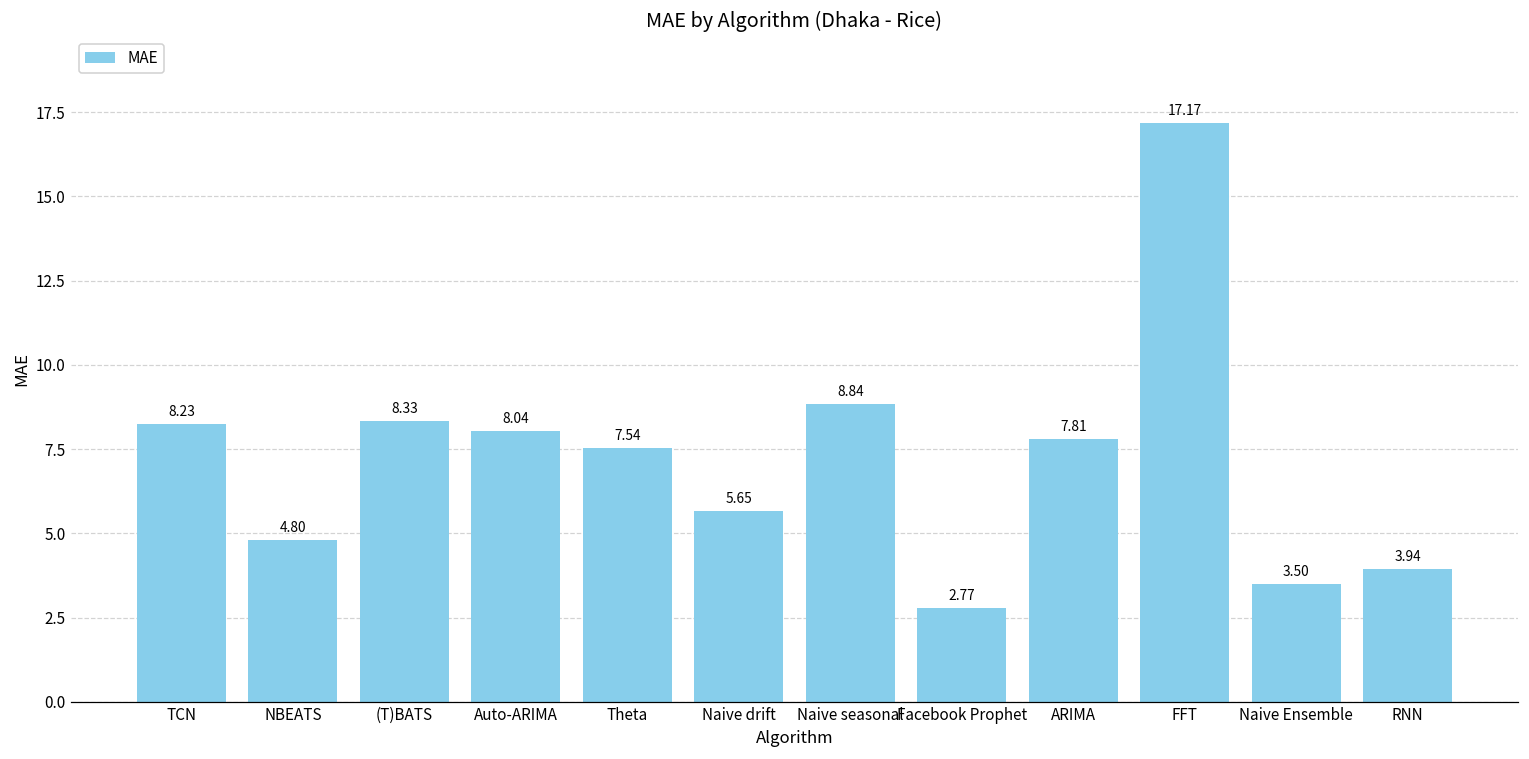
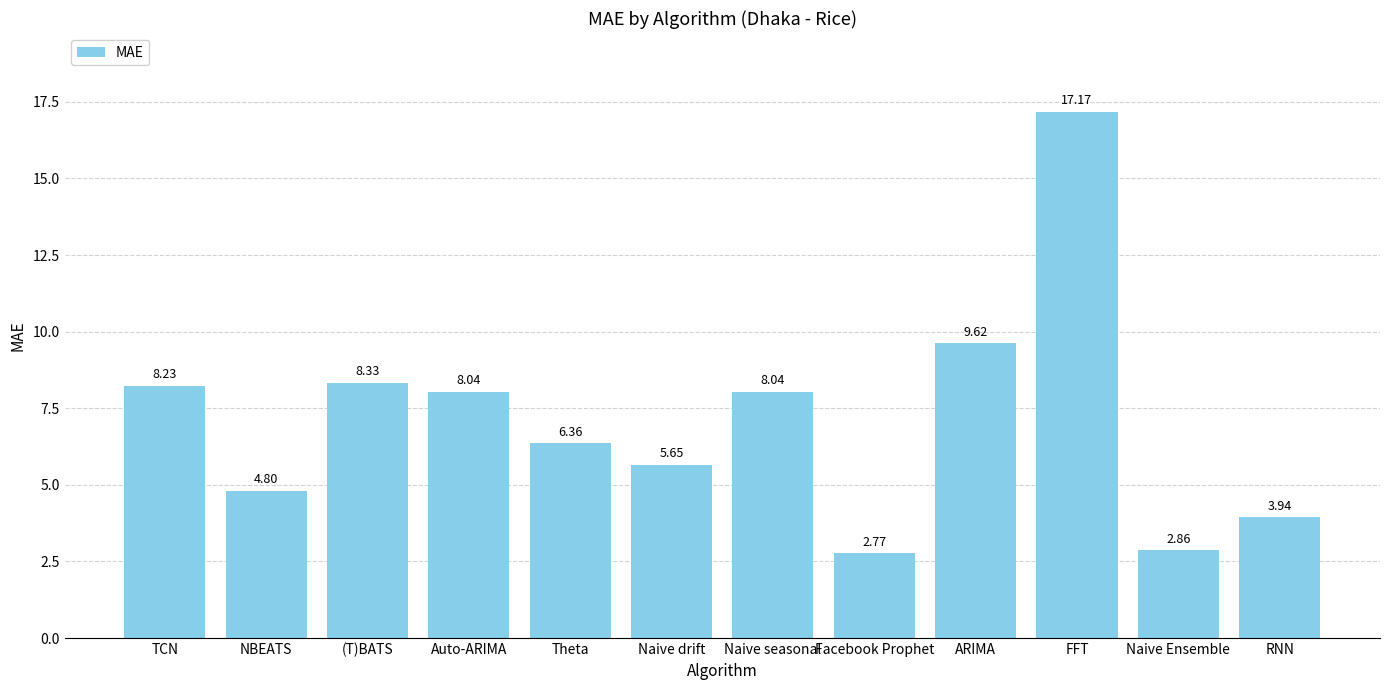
  {
    "TCN": 8.23,
    "NBEATS": 4.80,
    "(T)BATS": 8.33,
    "Auto-ARIMA": 8.04,
-   "Theta": 7.54,
+   "Theta": 6.36,
    "Naive drift": 5.65,
-   "Naive seasonal": 8.84,
+   "Naive seasonal": 8.04,
    "Facebook Prophet": 2.77,
-   "ARIMA": 7.81,
+   "ARIMA": 9.62,
    "FFT": 17.17,
-   "Naive Ensemble": 3.50,
+   "Naive Ensemble": 2.86,
    "RNN": 3.94
  }
